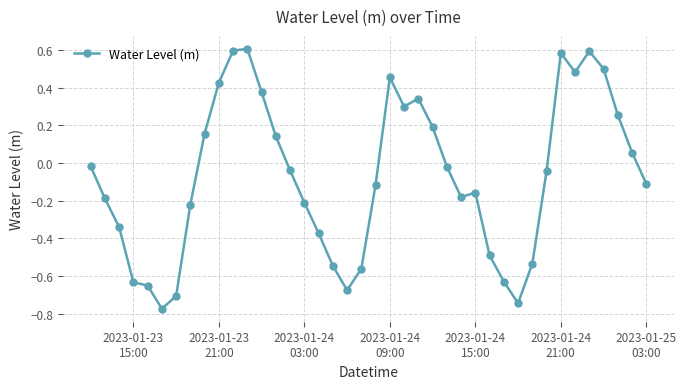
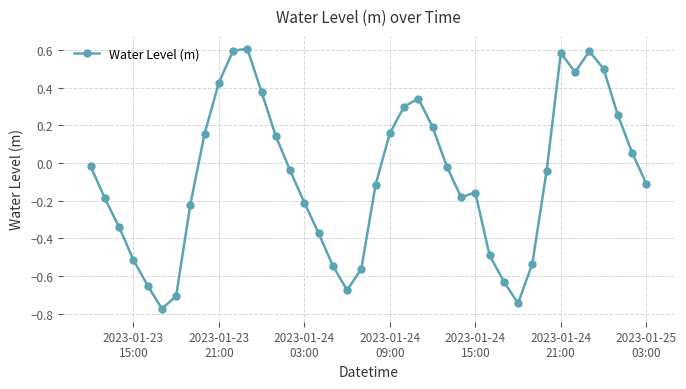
  {
-   "2023-01-23 15:00": -0.63,
+   "2023-01-23 15:00": -0.51,
    "2023-01-23 21:00": 0.43,
    "2023-01-24 03:00": -0.21,
-   "2023-01-24 09:00": 0.45,
+   "2023-01-24 09:00": 0.16,
    "2023-01-24 15:00": -0.16,
    "2023-01-24 21:00": 0.58,
    "2023-01-25 03:00": -0.11
  }
